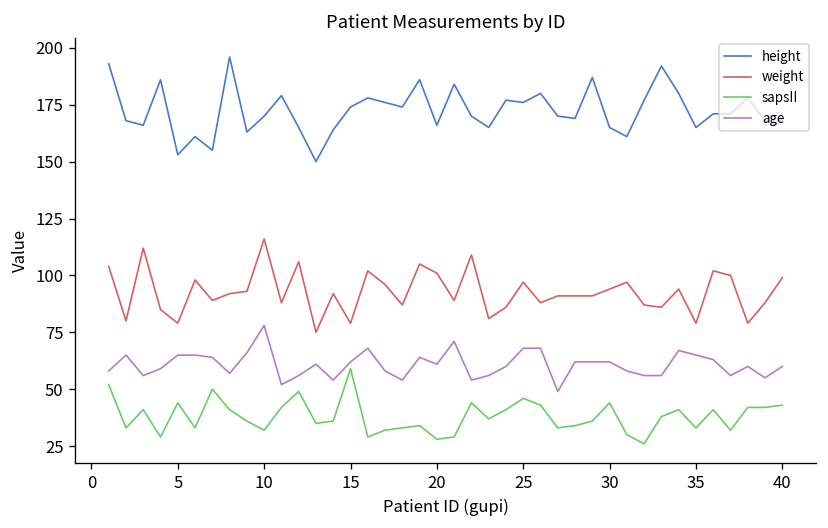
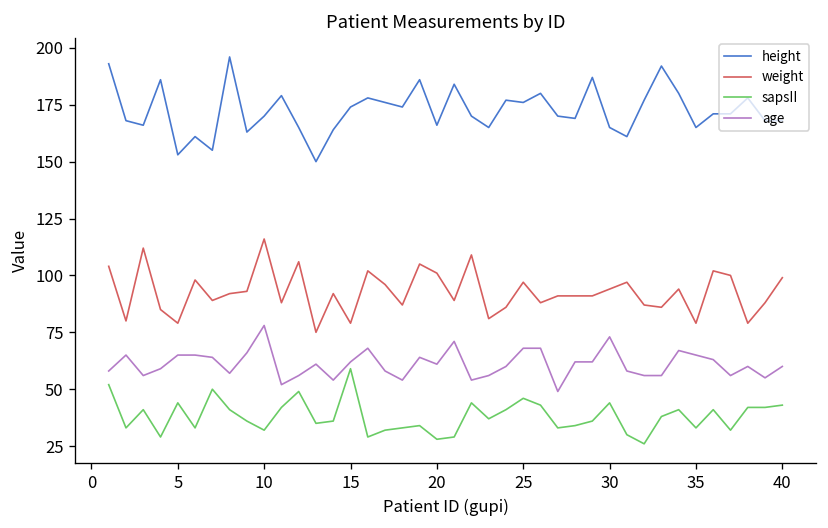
  {
    "height": {
      "5": 153,
      "10": 170,
      "15": 174,
      "20": 166,
      "25": 176,
      "30": 165,
      "35": 165
    },
    "weight": {
      "5": 79,
      "10": 116,
      "15": 79,
      "20": 101,
      "25": 97,
      "30": 94,
      "35": 79,
      "40": 99
    },
    "sapsII": {
      "5": 44,
      "10": 32,
      "15": 59,
      "20": 28,
      "25": 46,
      "30": 44,
      "35": 33,
      "40": 43
    },
    "age": {
      "5": 65,
      "10": 78,
      "15": 62,
      "20": 61,
      "25": 68,
-     "30": 62,
+     "30": 73,
      "35": 65,
      "40": 60
    }
  }
